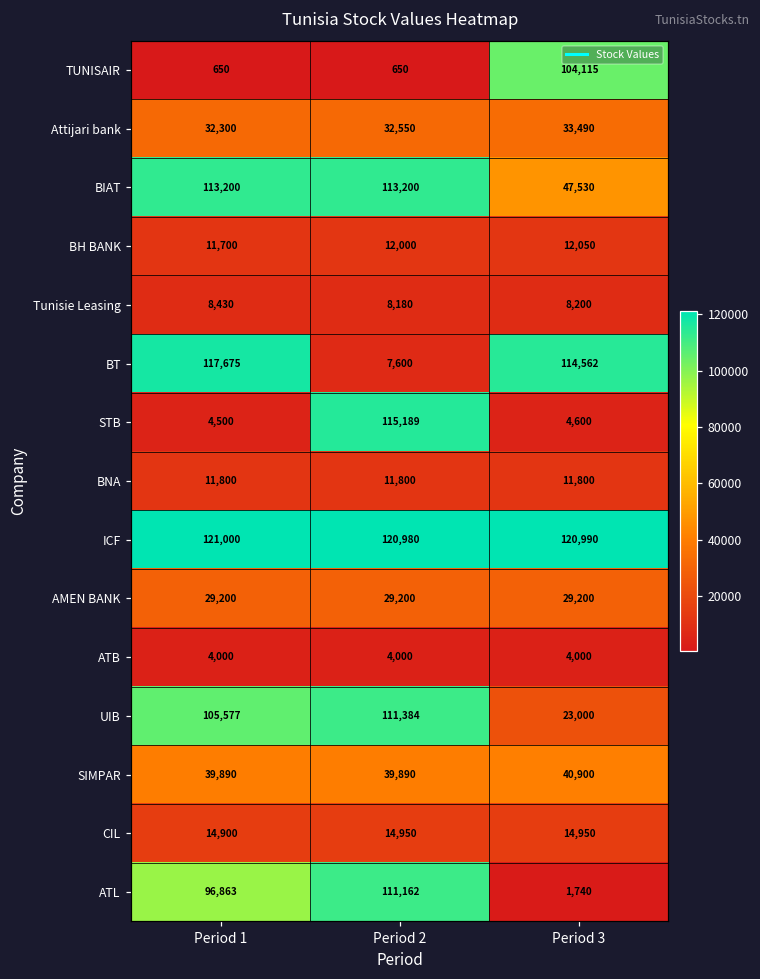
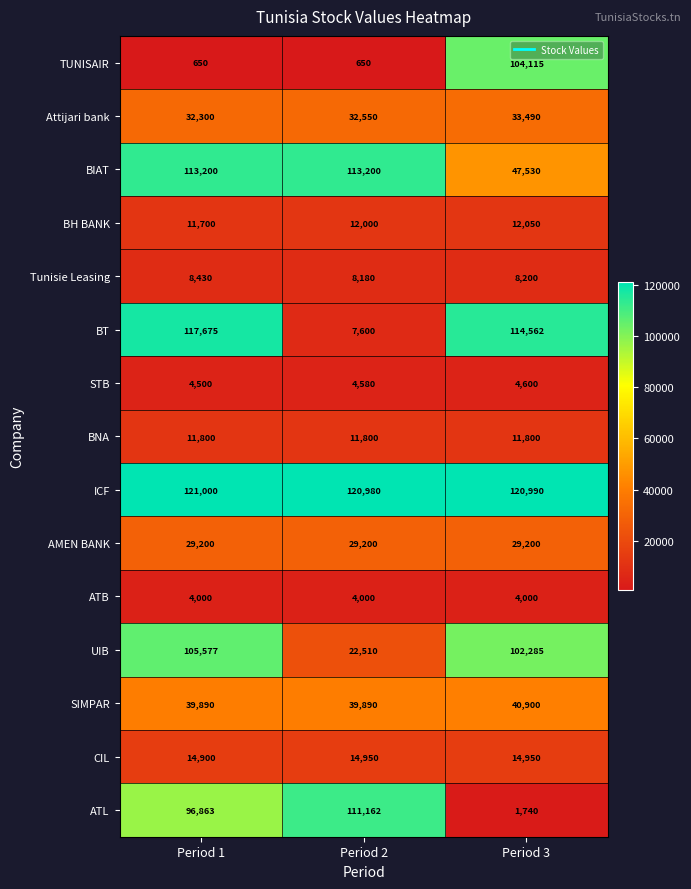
  {
    "TUNISAIR": {
      "Period 1": "650",
      "Period 2": "650"
    },
    "Attijari bank": {
      "Period 1": "32,300",
      "Period 2": "32,550",
      "Period 3": "33,490"
    },
    "BIAT": {
      "Period 1": "113,200",
      "Period 2": "113,200",
      "Period 3": "47,530"
    },
    "BH BANK": {
      "Period 1": "11,700",
      "Period 2": "12,000",
      "Period 3": "12,050"
    },
    "Tunisie Leasing": {
      "Period 1": "8,430",
      "Period 2": "8,180",
      "Period 3": "8,200"
    },
    "BT": {
      "Period 1": "117,675",
      "Period 2": "7,600",
      "Period 3": "114,562"
    },
    "STB": {
      "Period 1": "4,500",
-     "Period 2": "115,189",
+     "Period 2": "4,580",
      "Period 3": "4,600"
    },
    "BNA": {
      "Period 1": "11,800",
      "Period 2": "11,800",
      "Period 3": "11,800"
    },
    "ICF": {
      "Period 1": "121,000",
      "Period 2": "120,980",
      "Period 3": "120,990"
    },
    "AMEN BANK": {
      "Period 1": "29,200",
      "Period 2": "29,200",
      "Period 3": "29,200"
    },
    "ATB": {
      "Period 1": "4,000",
      "Period 2": "4,000",
      "Period 3": "4,000"
    },
    "UIB": {
      "Period 1": "105,577",
-     "Period 2": "111,384",
-     "Period 3": "23,000"
+     "Period 2": "22,510",
+     "Period 3": "102,285"
    },
    "SIMPAR": {
      "Period 1": "39,890",
      "Period 2": "39,890",
      "Period 3": "40,900"
    },
    "CIL": {
      "Period 1": "14,900",
      "Period 2": "14,950",
      "Period 3": "14,950"
    },
    "ATL": {
      "Period 1": "96,863",
      "Period 2": "111,162",
      "Period 3": "1,740"
    }
  }
